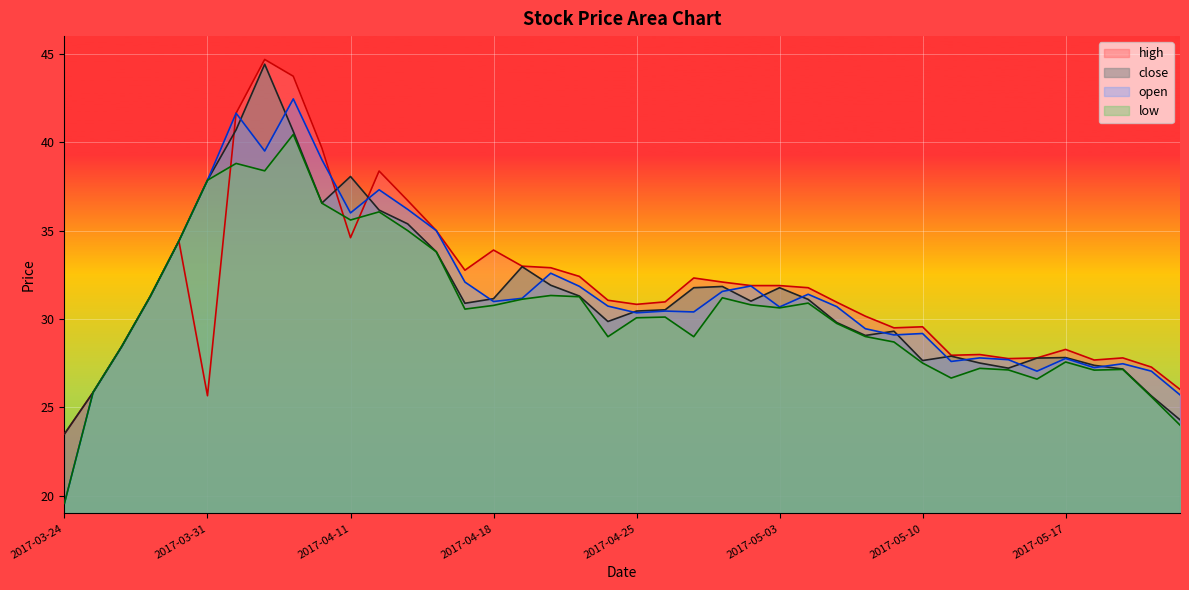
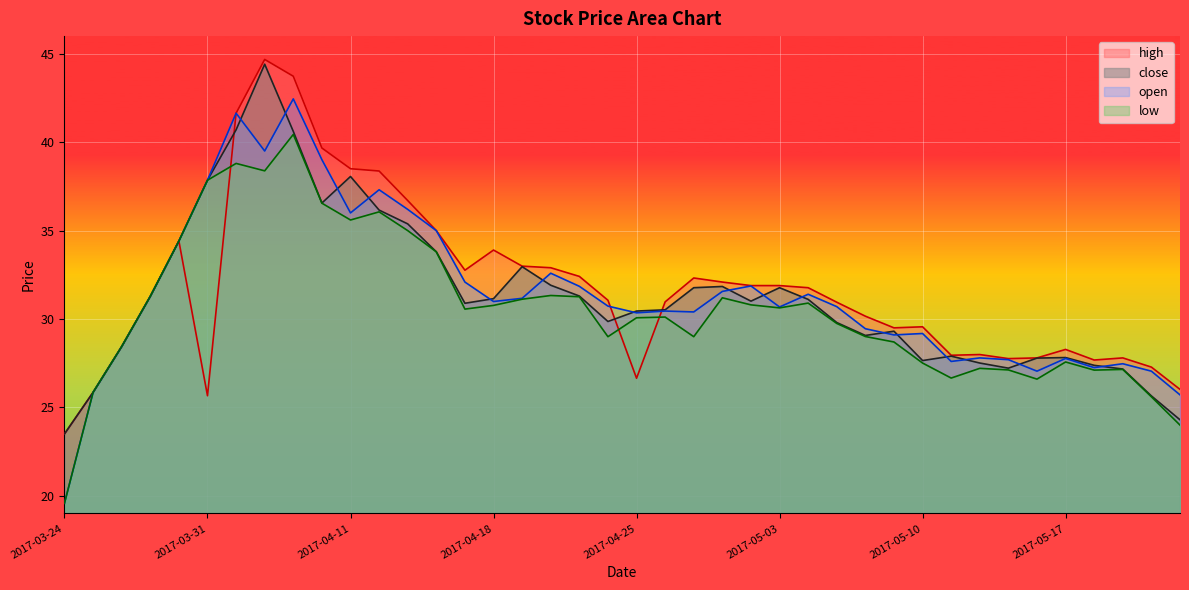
  {
    "high": {
      "2017-03-31": 25.7,
-     "2017-04-11": 34.6,
+     "2017-04-11": 38.5,
      "2017-04-18": 33.9,
-     "2017-04-25": 30.8,
+     "2017-04-25": 26.7,
      "2017-05-10": 29.6,
      "2017-05-17": 28.3
    }
  }
